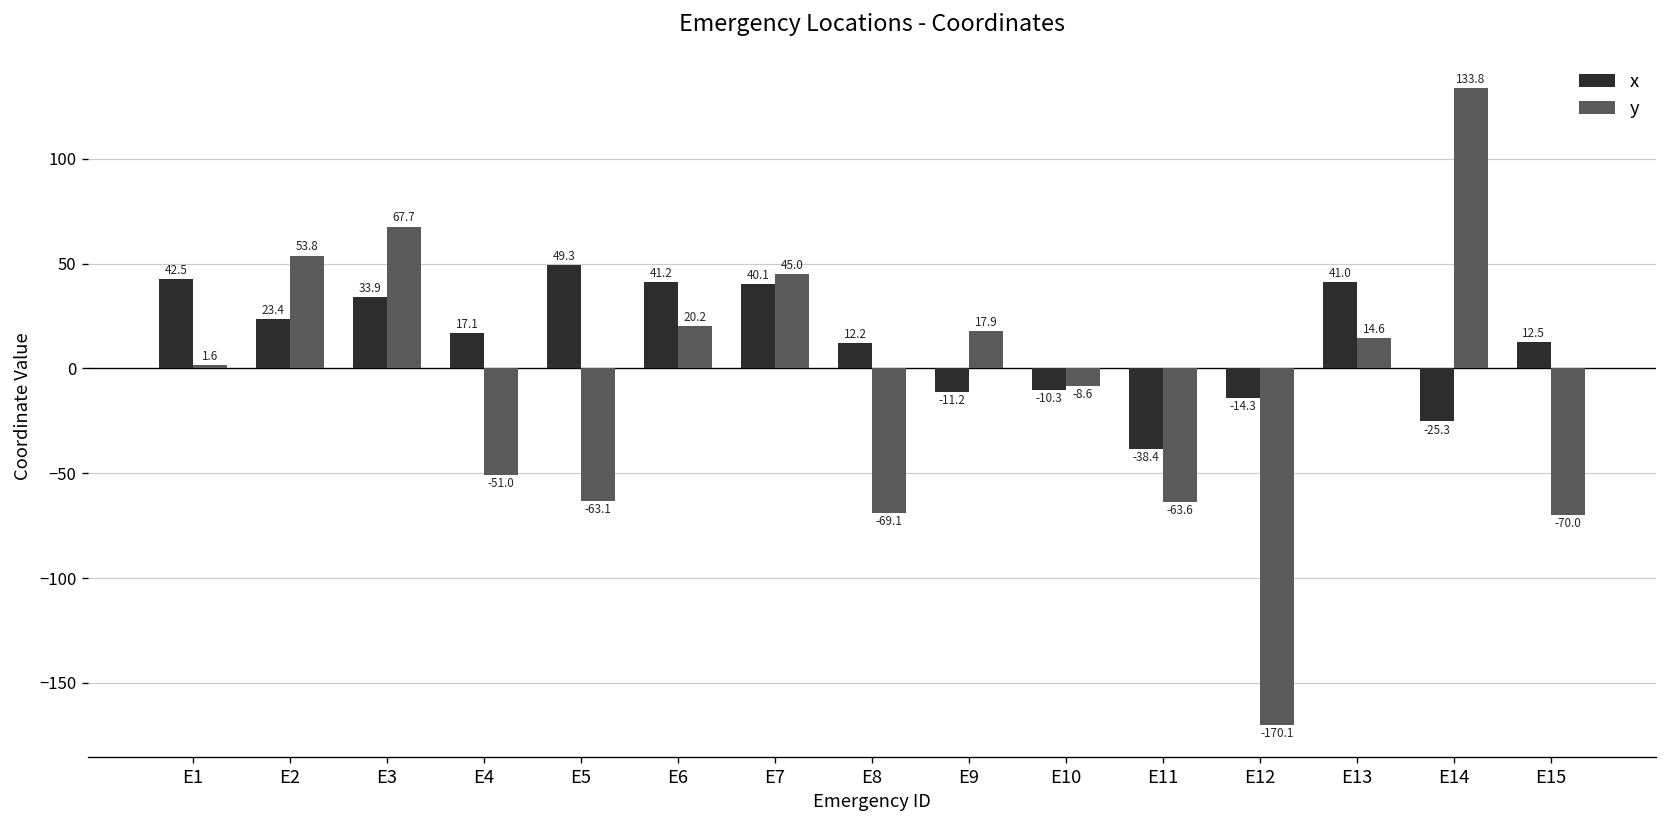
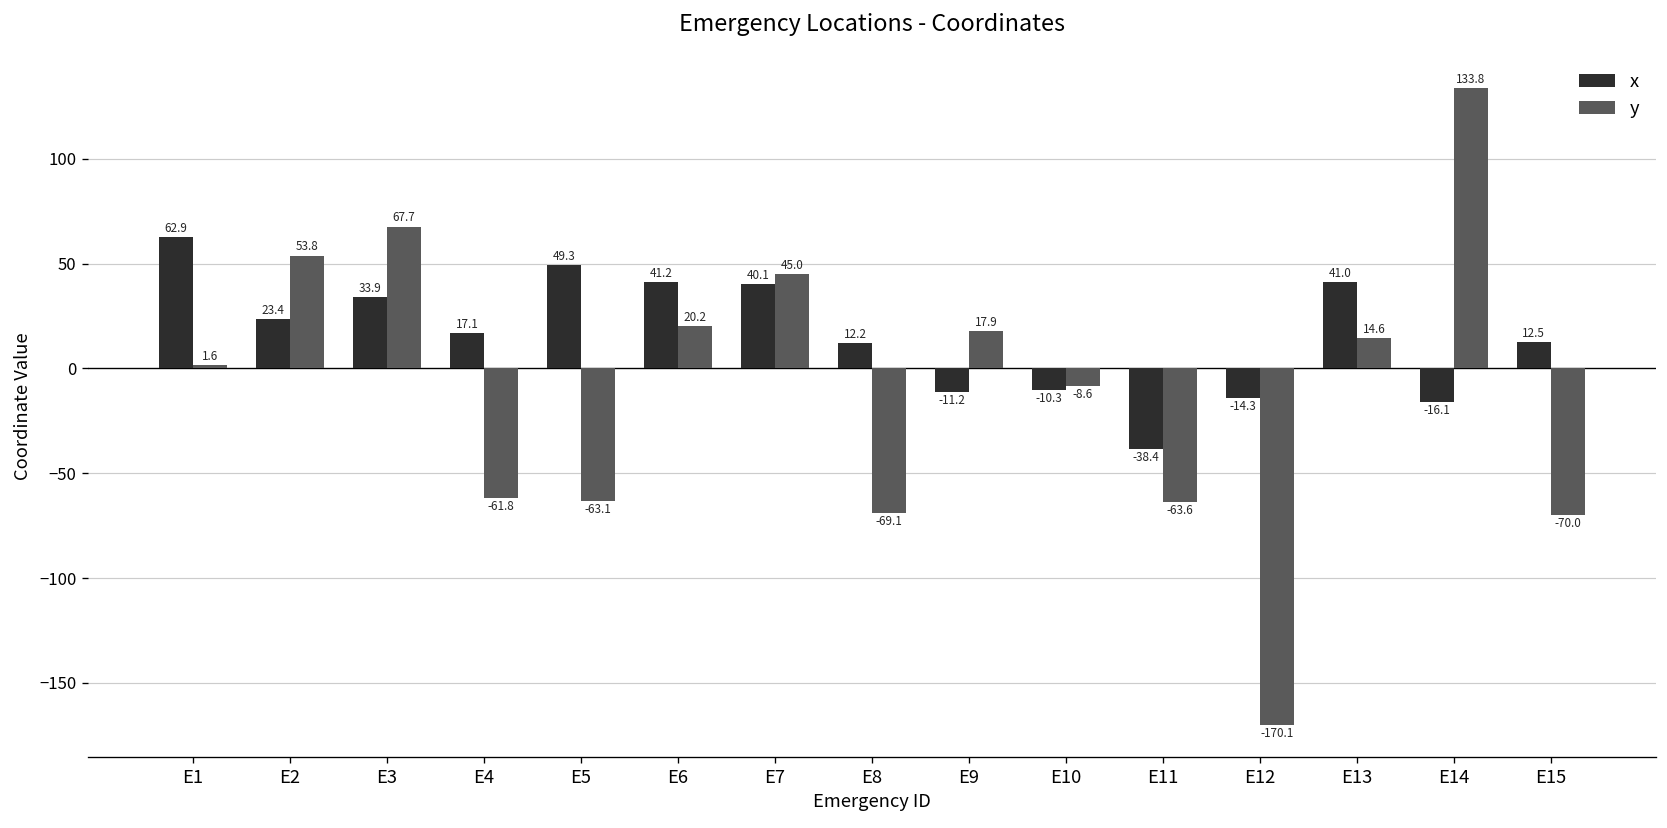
  {
    "x": {
-     "E1": 42.5,
+     "E1": 62.9,
      "E2": 23.4,
      "E3": 33.9,
      "E4": 17.1,
      "E5": 49.3,
      "E6": 41.2,
      "E7": 40.1,
      "E8": 12.2,
      "E9": -11.2,
      "E10": -10.3,
      "E11": -38.4,
      "E12": -14.3,
      "E13": 41.0,
-     "E14": -25.3,
+     "E14": -16.1,
      "E15": 12.5
    },
    "y": {
      "E1": 1.6,
      "E2": 53.8,
      "E3": 67.7,
-     "E4": -51.0,
+     "E4": -61.8,
      "E5": -63.1,
      "E6": 20.2,
      "E7": 45.0,
      "E8": -69.1,
      "E9": 17.9,
      "E10": -8.6,
      "E11": -63.6,
      "E12": -170.1,
      "E13": 14.6,
      "E14": 133.8,
      "E15": -70.0
    }
  }
